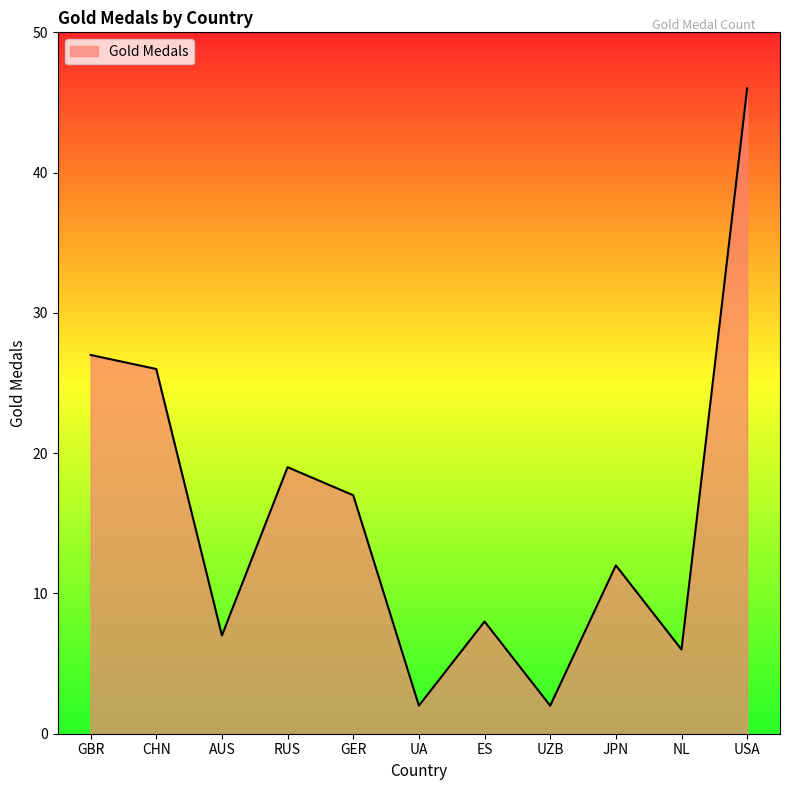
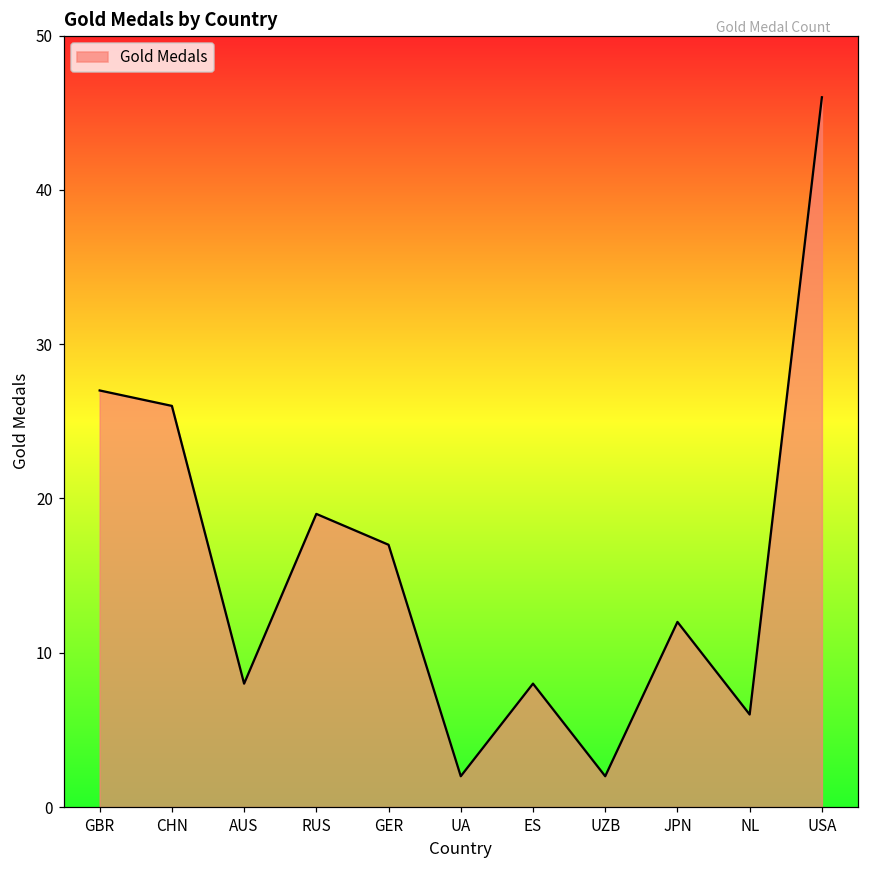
  {
    "GBR": 27,
    "CHN": 26,
-   "AUS": 7,
+   "AUS": 8,
    "RUS": 19,
    "GER": 17,
    "UA": 2,
    "ES": 8,
    "UZB": 2,
    "JPN": 12,
    "NL": 6,
    "USA": 46
  }
